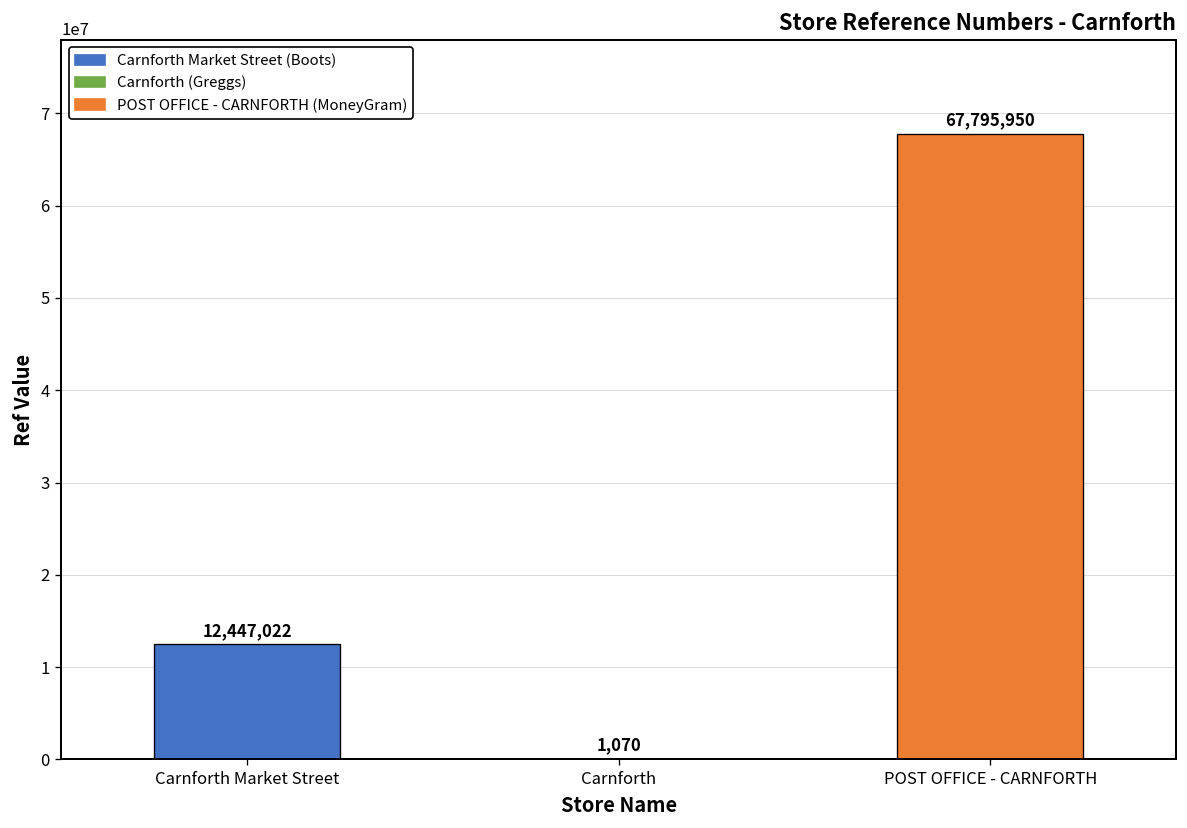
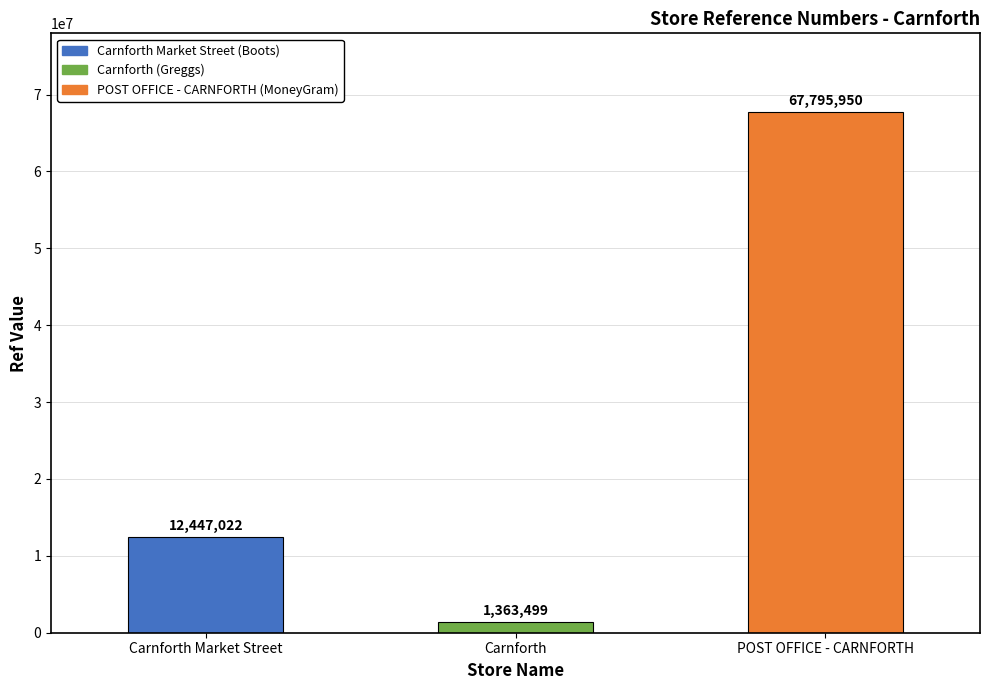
  {
    "Carnforth Market Street": "12,447,022",
-   "Carnforth": "1,070",
+   "Carnforth": "1,363,499",
    "POST OFFICE - CARNFORTH": "67,795,950"
  }
